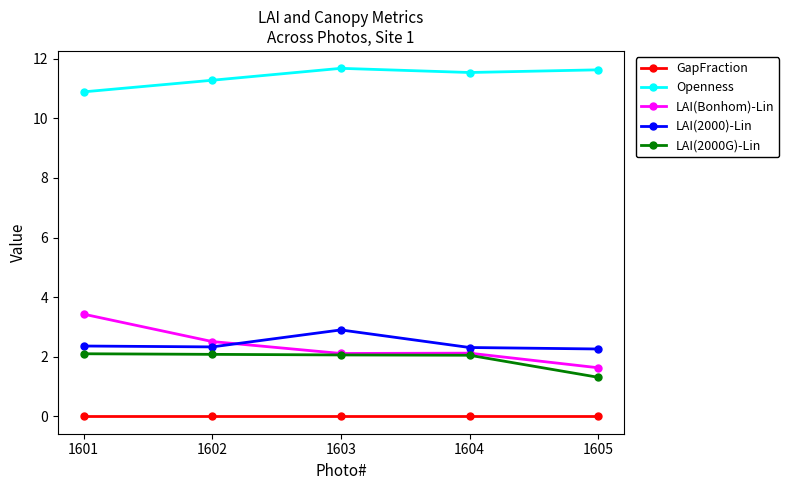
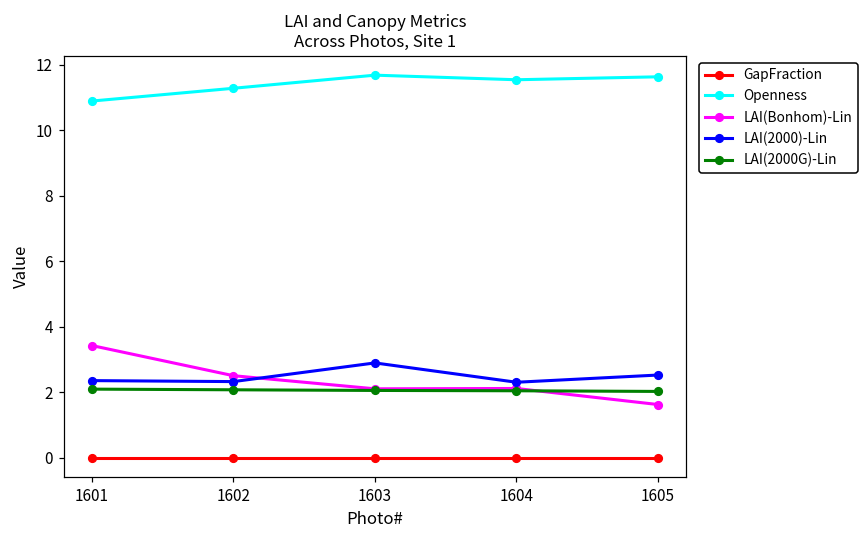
  {
    "GapFraction": {
      "1601": 0.0,
      "1602": 0.0,
      "1603": 0.0,
      "1604": 0.0,
      "1605": 0.0
    },
    "Openness": {
      "1601": 10.9,
      "1602": 11.3,
      "1603": 11.7,
      "1604": 11.5,
      "1605": 11.6
    },
    "LAI(Bonhom)-Lin": {
      "1601": 3.4,
      "1602": 2.5,
      "1605": 1.6
    },
    "LAI(2000)-Lin": {
      "1601": 2.4,
      "1602": 2.3,
      "1603": 2.9,
      "1604": 2.3,
-     "1605": 2.3
+     "1605": 2.5
    },
    "LAI(2000G)-Lin": {
      "1601": 2.1,
      "1602": 2.1,
-     "1605": 1.3
+     "1605": 2.0
    }
  }
